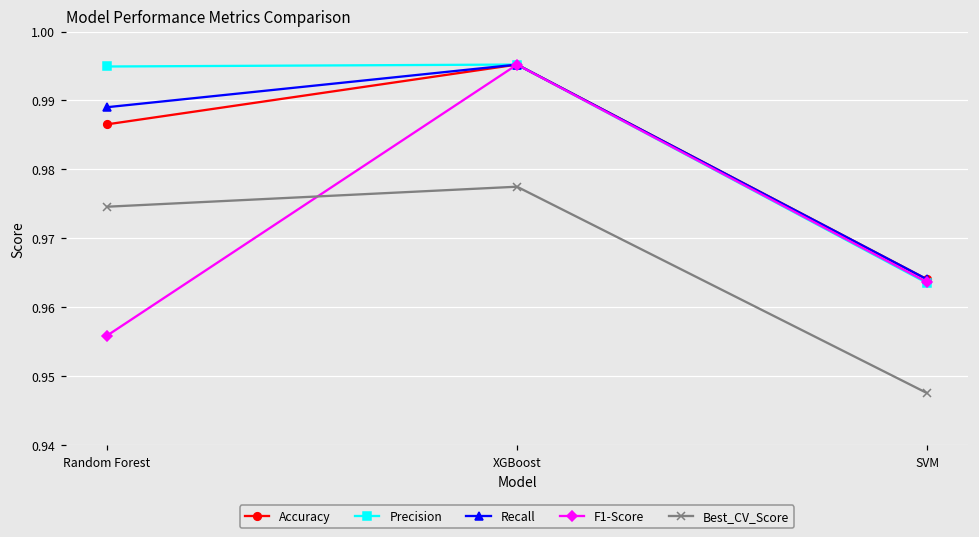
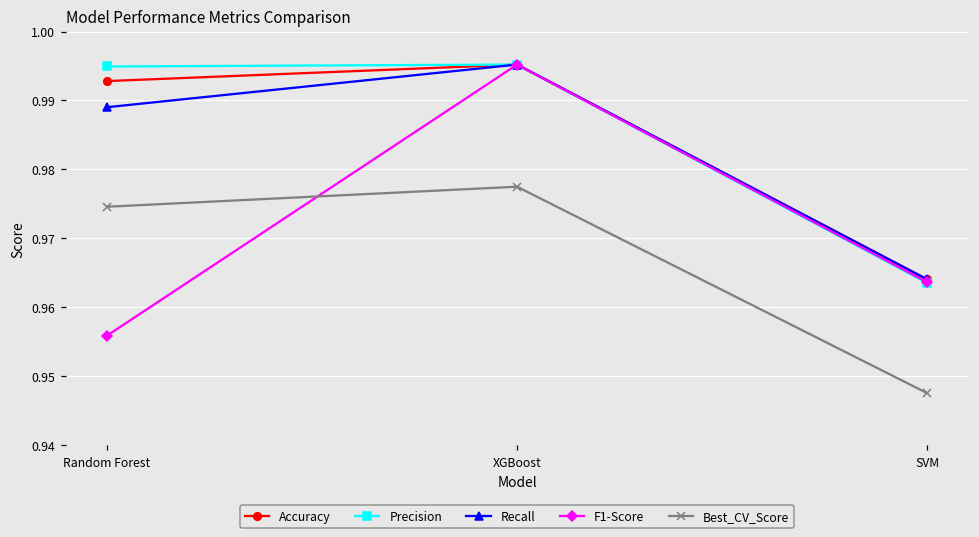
  {
    "Accuracy": {
-     "Random Forest": 0.987
+     "Random Forest": 0.993
    },
    "Precision": {
      "Random Forest": 0.995
    },
    "Recall": {
      "Random Forest": 0.989
    },
    "F1-Score": {
      "Random Forest": 0.956
    },
    "Best_CV_Score": {
      "Random Forest": 0.975,
      "XGBoost": 0.977,
      "SVM": 0.948
    }
  }
